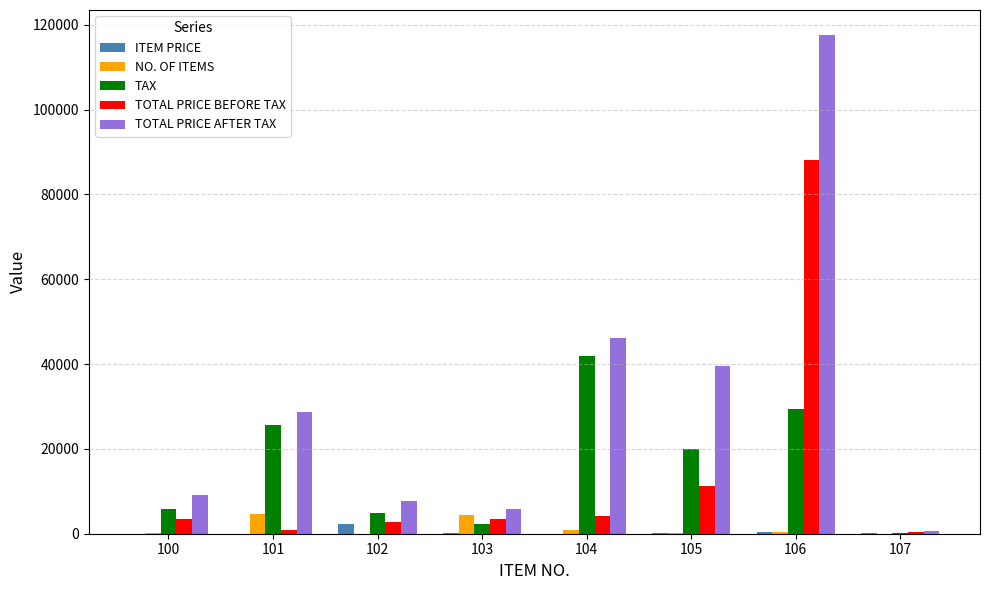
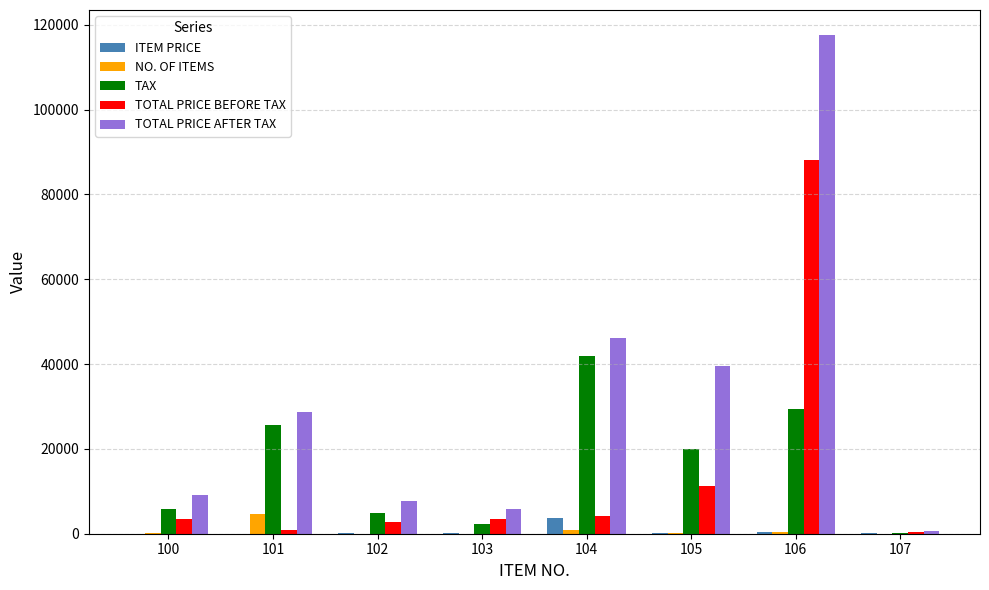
  {
    "ITEM PRICE": {
-     "102": 2000,
-     "104": 0
+     "102": 0,
+     "104": 4000
    },
    "NO. OF ITEMS": {
      "101": 5000,
-     "103": 4000,
+     "103": 0,
      "104": 1000
    },
    "TAX": {
      "100": 6000,
      "101": 26000,
      "102": 5000,
      "103": 2000,
      "104": 42000,
      "105": 20000,
      "106": 29000
    },
    "TOTAL PRICE BEFORE TAX": {
      "100": 3000,
      "101": 1000,
      "102": 3000,
      "103": 3000,
      "104": 4000,
      "105": 11000,
      "106": 88000
    },
    "TOTAL PRICE AFTER TAX": {
      "100": 9000,
      "101": 29000,
      "102": 8000,
      "103": 6000,
      "104": 46000,
      "105": 40000,
      "106": 118000
    }
  }
